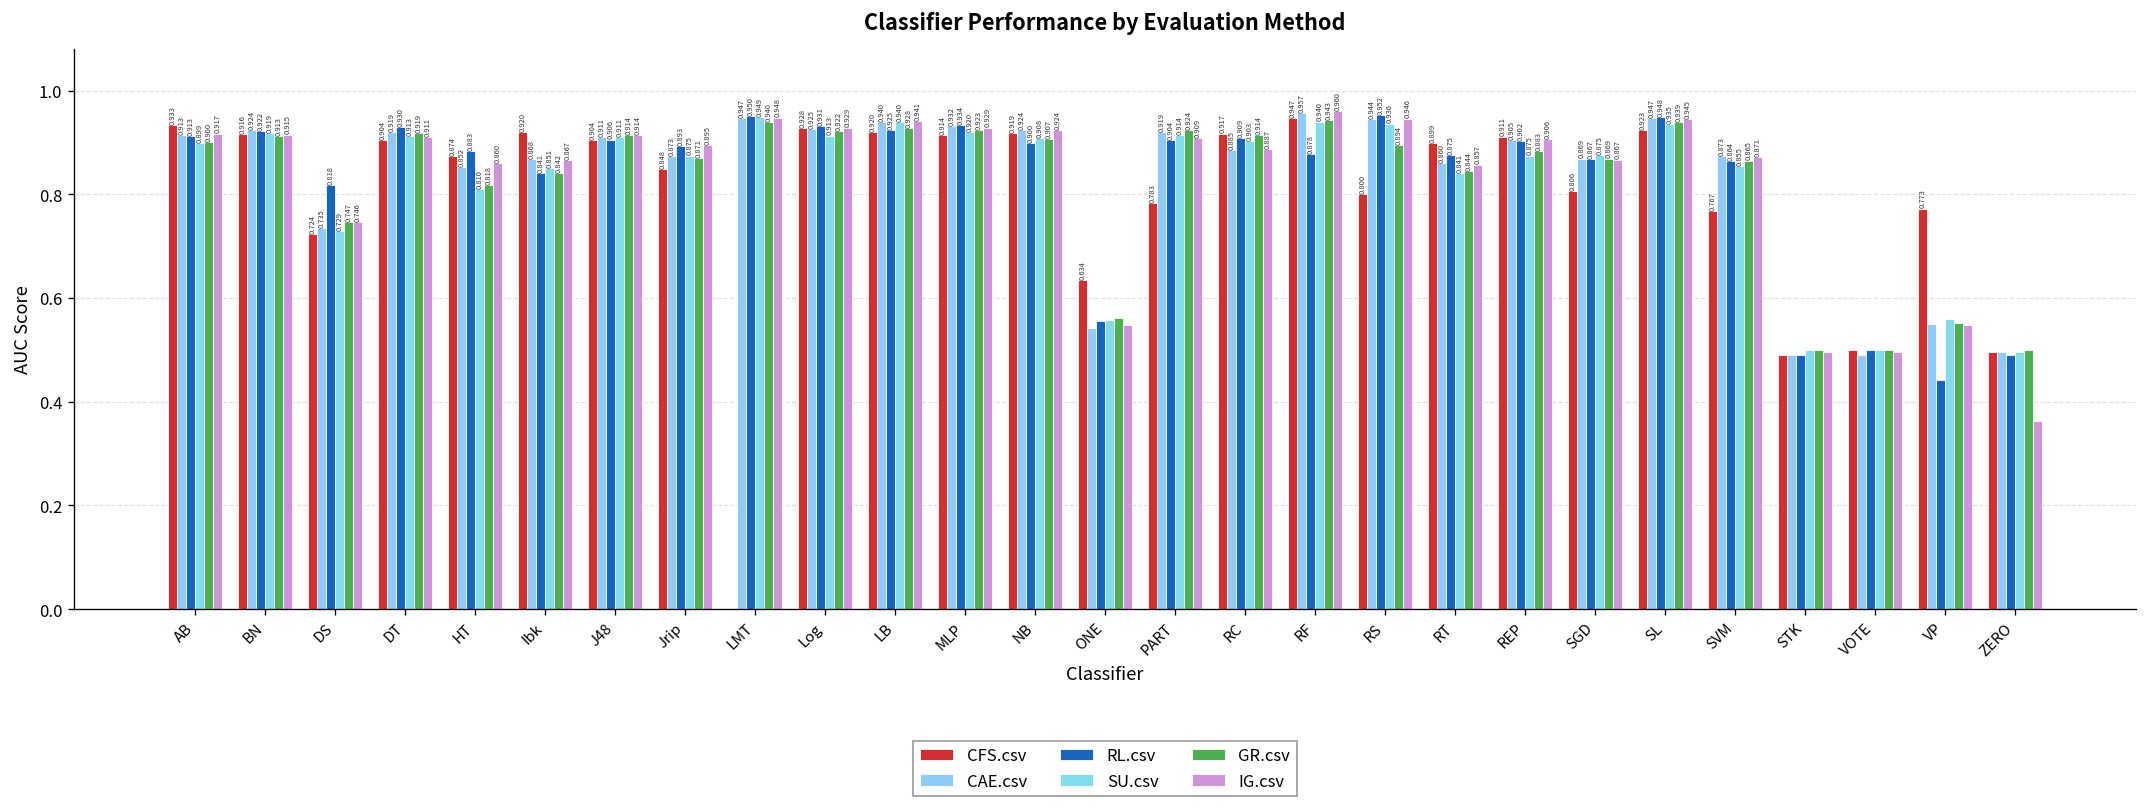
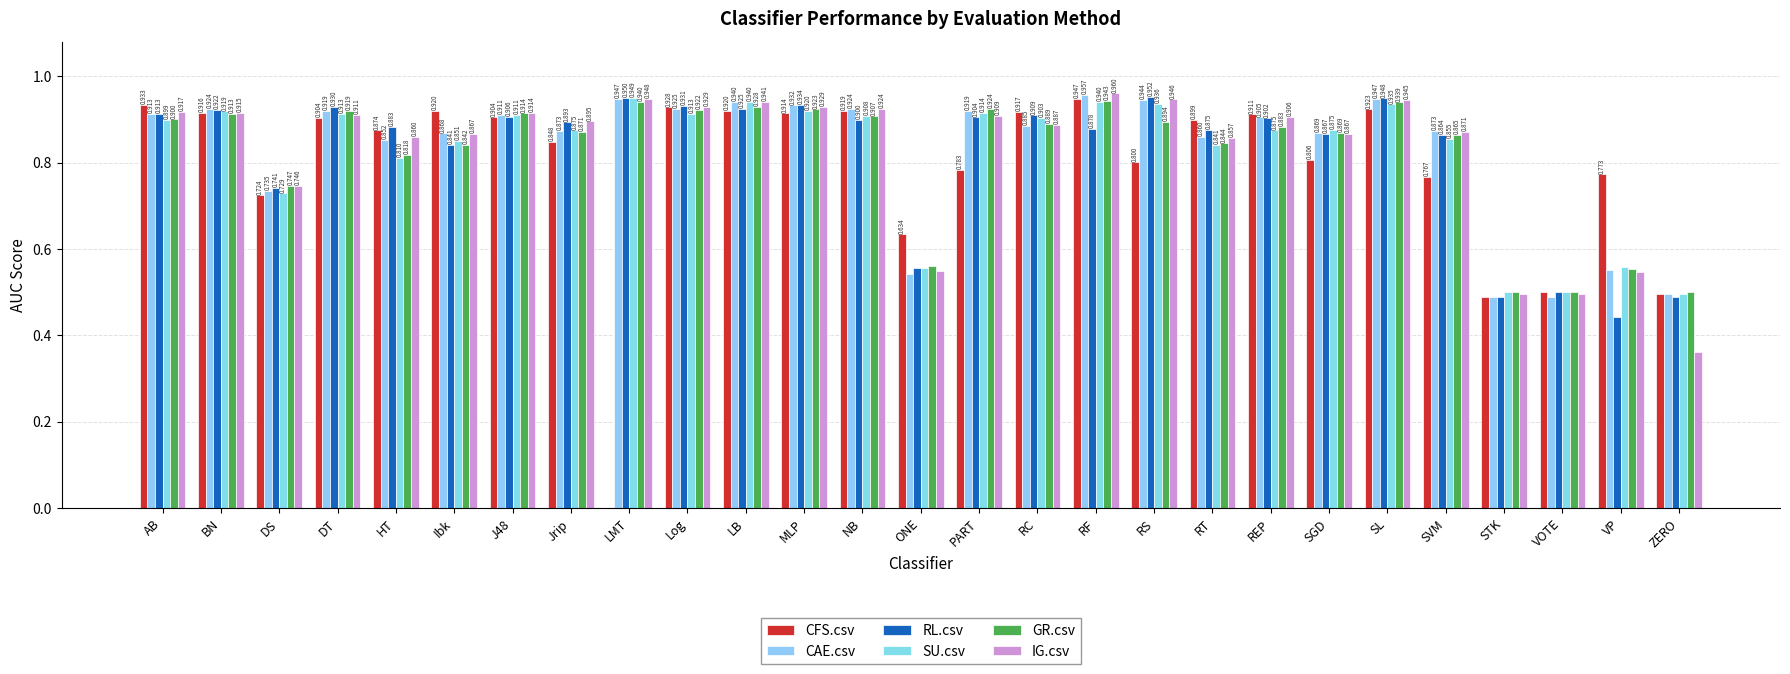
  {
    "CFS.csv": {
      "AB": 0.933,
      "BN": 0.916,
      "DS": 0.724,
      "DT": 0.904,
      "HT": 0.874,
      "Ibk": 0.920,
      "J48": 0.904,
      "Jrip": 0.848,
      "Log": 0.928,
      "LB": 0.920,
      "MLP": 0.914,
      "NB": 0.919,
      "ONE": 0.634,
      "PART": 0.783,
      "RC": 0.917,
      "RF": 0.947,
      "RS": 0.800,
      "RT": 0.899,
      "REP": 0.911,
      "SGD": 0.806,
      "SL": 0.923,
      "SVM": 0.767,
      "VP": 0.773
    },
    "RL.csv": {
      "AB": 0.913,
      "BN": 0.922,
-     "DS": 0.818,
+     "DS": 0.741,
      "DT": 0.930,
      "HT": 0.883,
      "Ibk": 0.841,
      "J48": 0.906,
      "Jrip": 0.893,
      "LMT": 0.950,
      "Log": 0.931,
      "LB": 0.925,
      "MLP": 0.934,
      "NB": 0.900,
      "PART": 0.904,
      "RC": 0.909,
      "RF": 0.878,
      "RS": 0.952,
      "RT": 0.875,
      "REP": 0.902,
      "SGD": 0.867,
      "SL": 0.948,
      "SVM": 0.864
    },
    "GR.csv": {
      "AB": 0.900,
      "BN": 0.913,
      "DS": 0.747,
      "DT": 0.919,
      "HT": 0.818,
      "Ibk": 0.842,
      "J48": 0.914,
      "Jrip": 0.871,
      "LMT": 0.940,
      "Log": 0.922,
      "LB": 0.928,
      "MLP": 0.923,
      "NB": 0.907,
      "PART": 0.924,
-     "RC": 0.914,
+     "RC": 0.889,
      "RF": 0.943,
      "RS": 0.894,
      "RT": 0.844,
      "REP": 0.883,
      "SGD": 0.869,
      "SL": 0.939,
      "SVM": 0.865
    },
    "IG.csv": {
      "AB": 0.917,
      "BN": 0.915,
      "DS": 0.746,
      "DT": 0.911,
      "HT": 0.860,
      "Ibk": 0.867,
      "J48": 0.914,
      "Jrip": 0.895,
      "LMT": 0.948,
      "Log": 0.929,
      "LB": 0.941,
      "MLP": 0.929,
      "NB": 0.924,
      "PART": 0.909,
      "RC": 0.887,
      "RF": 0.960,
      "RS": 0.946,
      "RT": 0.857,
      "REP": 0.906,
      "SGD": 0.867,
      "SL": 0.945,
      "SVM": 0.871
    }
  }
